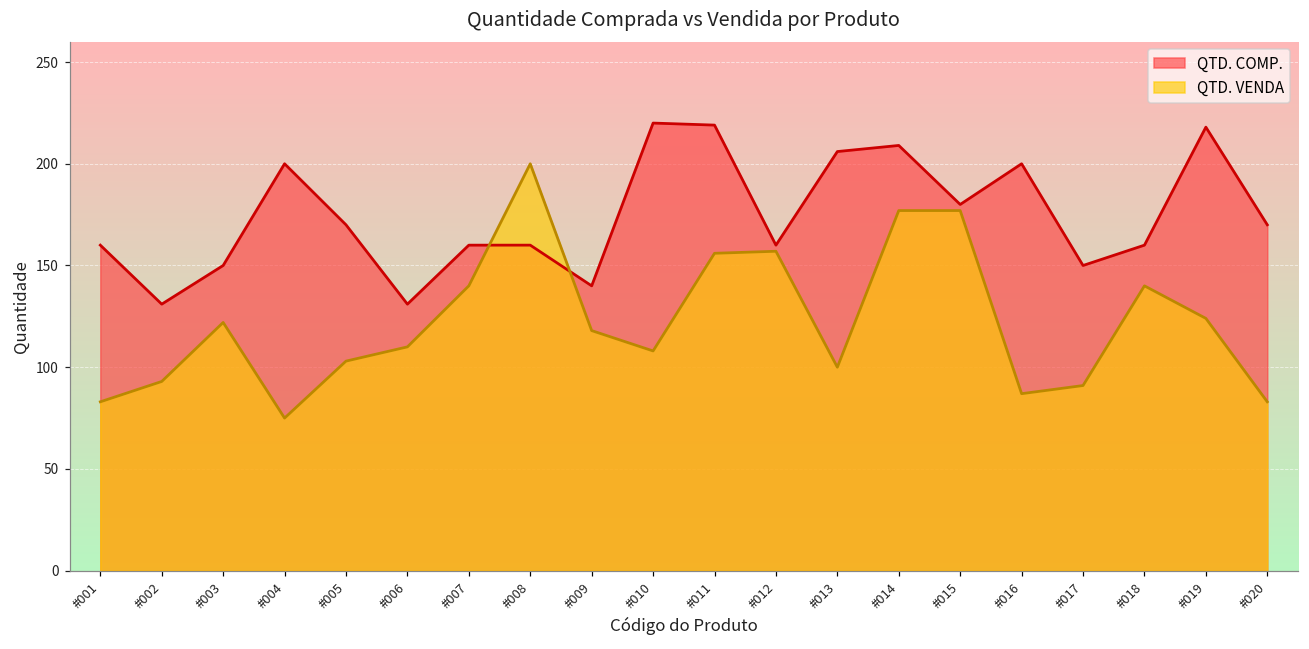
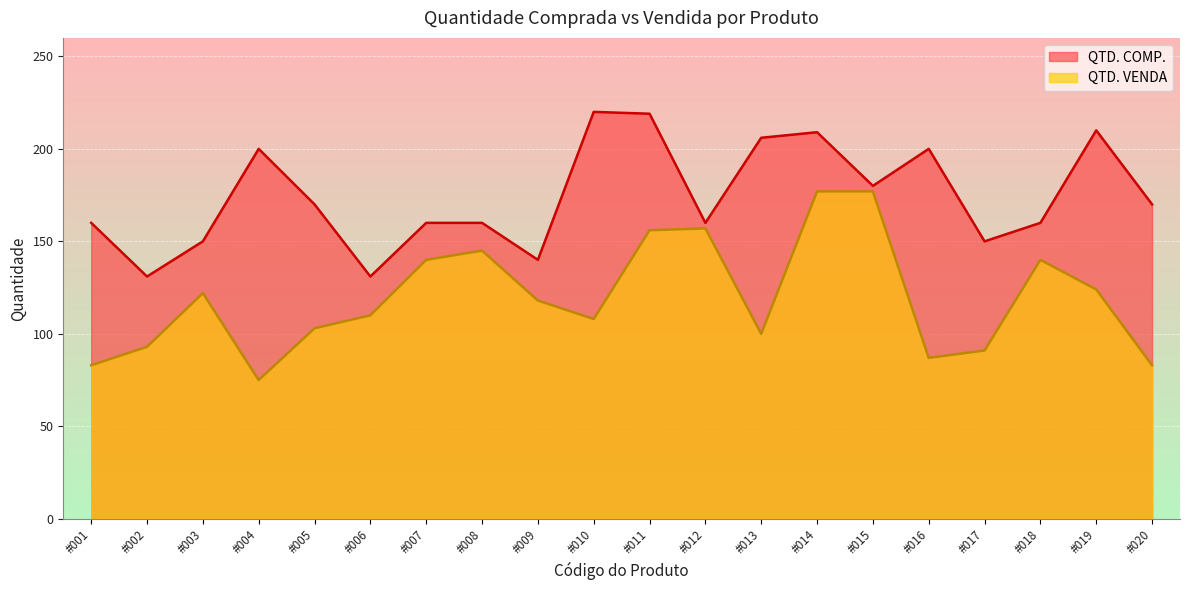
  {
    "QTD. COMP.": {
      "#001": 160,
      "#002": 131,
      "#003": 150,
      "#004": 200,
      "#005": 170,
      "#006": 131,
      "#007": 160,
      "#008": 160,
      "#009": 140,
      "#010": 220,
      "#011": 219,
      "#012": 160,
      "#013": 206,
      "#014": 209,
      "#015": 180,
      "#016": 200,
      "#017": 150,
      "#018": 160,
-     "#019": 218,
+     "#019": 210,
      "#020": 170
    },
    "QTD. VENDA": {
      "#001": 83,
      "#002": 93,
      "#003": 122,
      "#004": 75,
      "#005": 103,
      "#006": 110,
      "#007": 140,
-     "#008": 200,
+     "#008": 145,
      "#009": 118,
      "#010": 108,
      "#011": 156,
      "#012": 157,
      "#013": 100,
      "#014": 177,
      "#015": 177,
      "#016": 87,
      "#017": 91,
      "#018": 140,
      "#019": 124,
      "#020": 83
    }
  }
